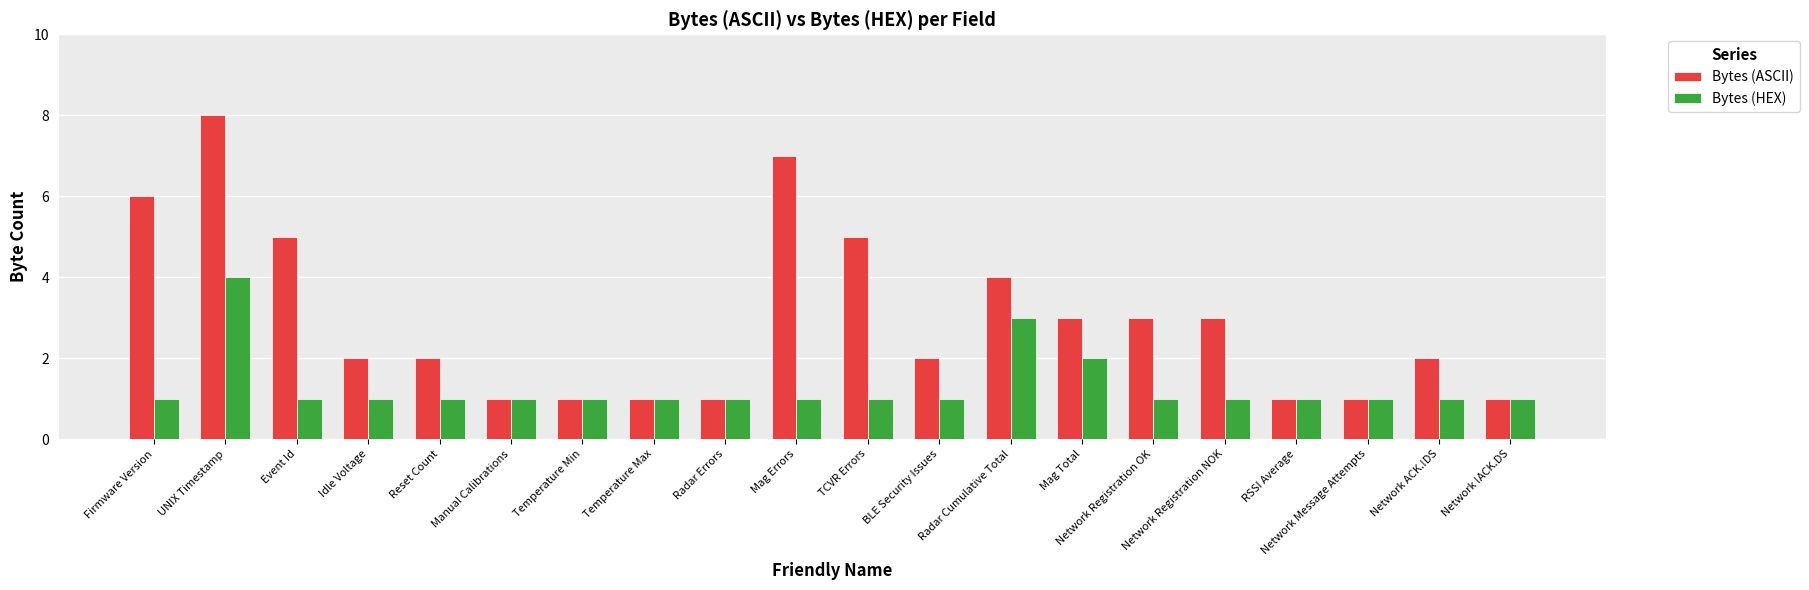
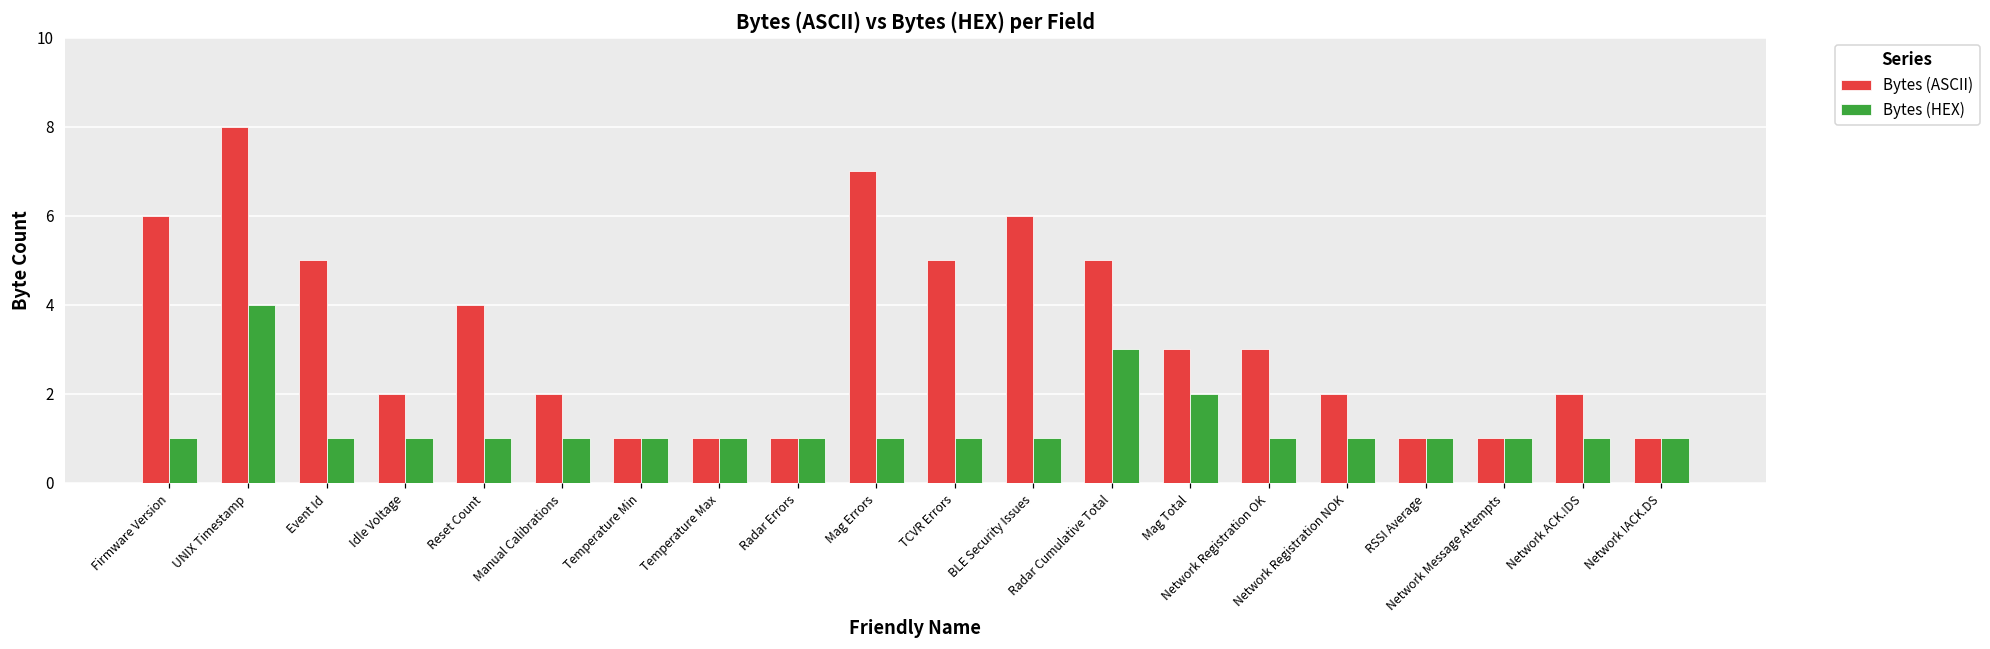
  {
    "Bytes (ASCII)": {
      "Firmware Version": 6,
      "UNIX Timestamp": 8,
      "Event Id": 5,
      "Idle Voltage": 2,
-     "Reset Count": 2,
-     "Manual Calibrations": 1,
+     "Reset Count": 4,
+     "Manual Calibrations": 2,
      "Temperature Min": 1,
      "Temperature Max": 1,
      "Radar Errors": 1,
      "Mag Errors": 7,
      "TCVR Errors": 5,
-     "BLE Security Issues": 2,
-     "Radar Cumulative Total": 4,
+     "BLE Security Issues": 6,
+     "Radar Cumulative Total": 5,
      "Mag Total": 3,
      "Network Registration OK": 3,
-     "Network Registration NOK": 3,
+     "Network Registration NOK": 2,
      "RSSI Average": 1,
      "Network Message Attempts": 1,
      "Network ACK.!DS": 2,
      "Network !ACK.DS": 1
    },
    "Bytes (HEX)": {
      "Firmware Version": 1,
      "UNIX Timestamp": 4,
      "Event Id": 1,
      "Idle Voltage": 1,
      "Reset Count": 1,
      "Manual Calibrations": 1,
      "Temperature Min": 1,
      "Temperature Max": 1,
      "Radar Errors": 1,
      "Mag Errors": 1,
      "TCVR Errors": 1,
      "BLE Security Issues": 1,
      "Radar Cumulative Total": 3,
      "Mag Total": 2,
      "Network Registration OK": 1,
      "Network Registration NOK": 1,
      "RSSI Average": 1,
      "Network Message Attempts": 1,
      "Network ACK.!DS": 1,
      "Network !ACK.DS": 1
    }
  }
